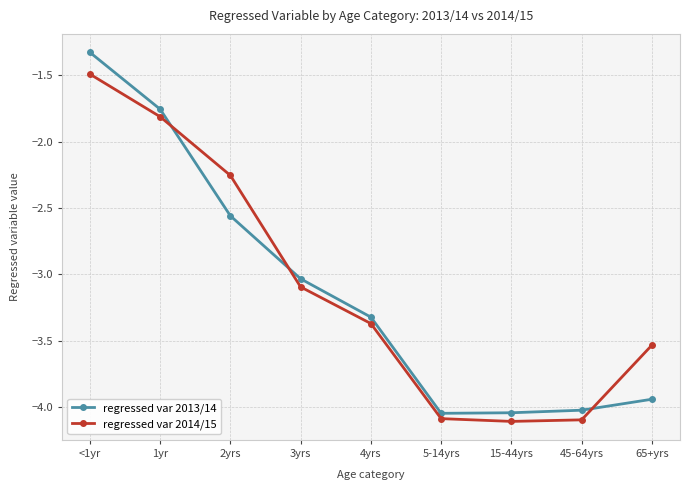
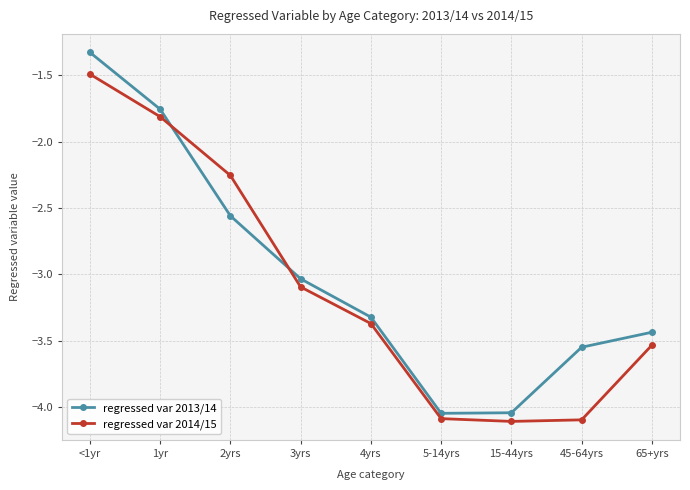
  {
    "regressed var 2013/14": {
      "<1yr": -1.33,
      "1yr": -1.76,
      "2yrs": -2.56,
      "3yrs": -3.03,
      "4yrs": -3.32,
      "5-14yrs": -4.05,
      "15-44yrs": -4.04,
-     "45-64yrs": -4.02,
-     "65+yrs": -3.94
+     "45-64yrs": -3.55,
+     "65+yrs": -3.44
    },
    "regressed var 2014/15": {
      "<1yr": -1.49,
      "1yr": -1.81,
      "2yrs": -2.25,
      "3yrs": -3.09,
      "4yrs": -3.37,
      "5-14yrs": -4.09,
      "15-44yrs": -4.11,
      "45-64yrs": -4.10,
      "65+yrs": -3.53
    }
  }
